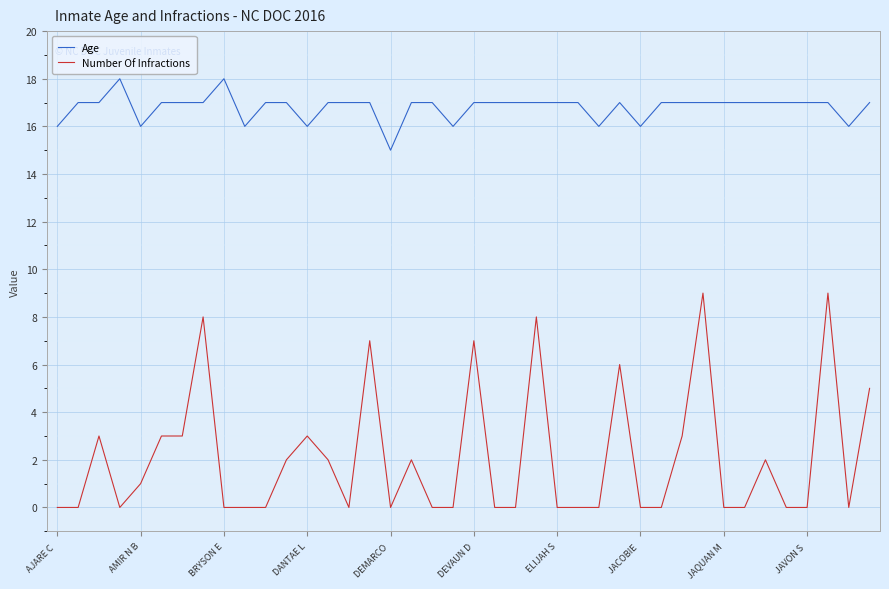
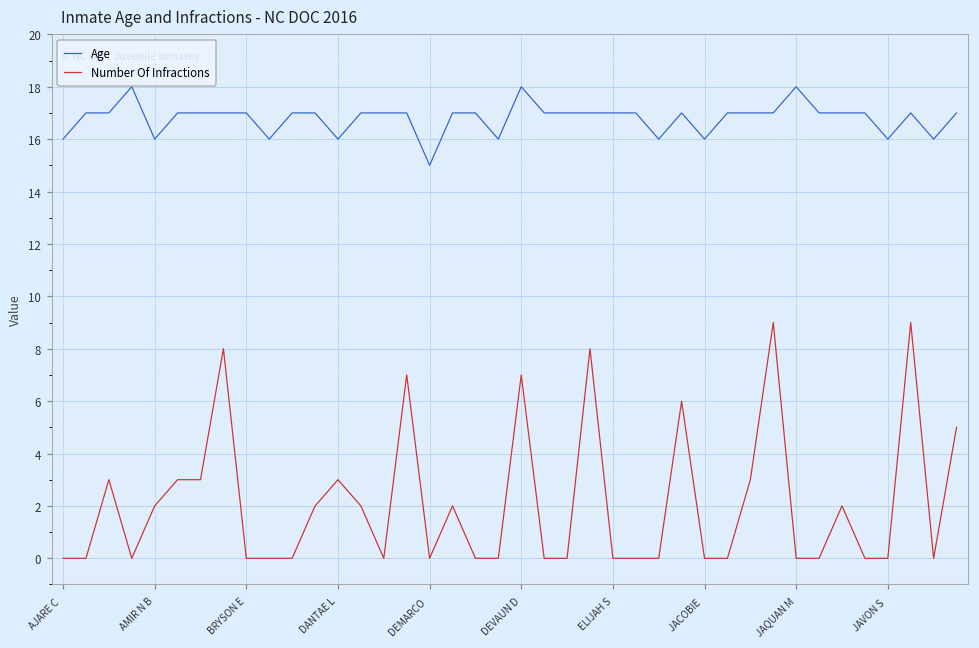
  {
    "Age": {
      "AJARE C": 16,
      "AMIR N B": 16,
-     "BRYSON E": 18,
+     "BRYSON E": 17,
      "DANTAE L": 16,
      "DEMARCO": 15,
-     "DEVAUN D": 17,
+     "DEVAUN D": 18,
      "ELIJAH S": 17,
      "JACOBIE": 16,
-     "JAQUAN M": 17,
-     "JAVON S": 17
+     "JAQUAN M": 18,
+     "JAVON S": 16
    },
    "Number Of Infractions": {
      "AJARE C": 0,
-     "AMIR N B": 1,
+     "AMIR N B": 2,
      "BRYSON E": 0,
      "DANTAE L": 3,
      "DEMARCO": 0,
      "DEVAUN D": 7,
      "ELIJAH S": 0,
      "JACOBIE": 0,
      "JAQUAN M": 0,
      "JAVON S": 0
    }
  }
